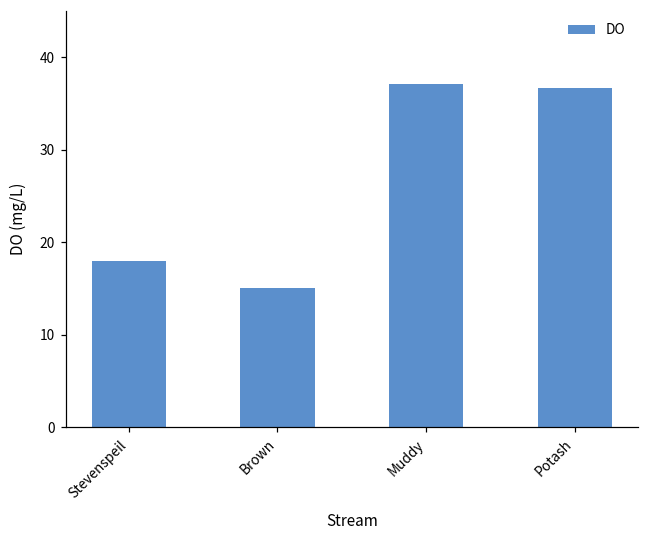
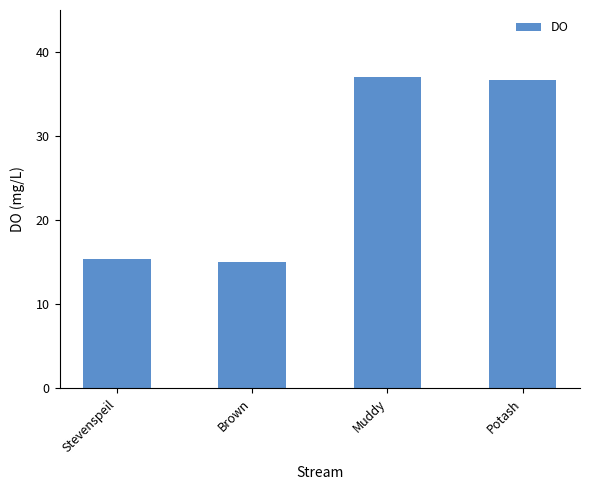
  {
-   "Stevenspeil": 18,
+   "Stevenspeil": 15,
    "Brown": 15,
    "Muddy": 37,
    "Potash": 37
  }
